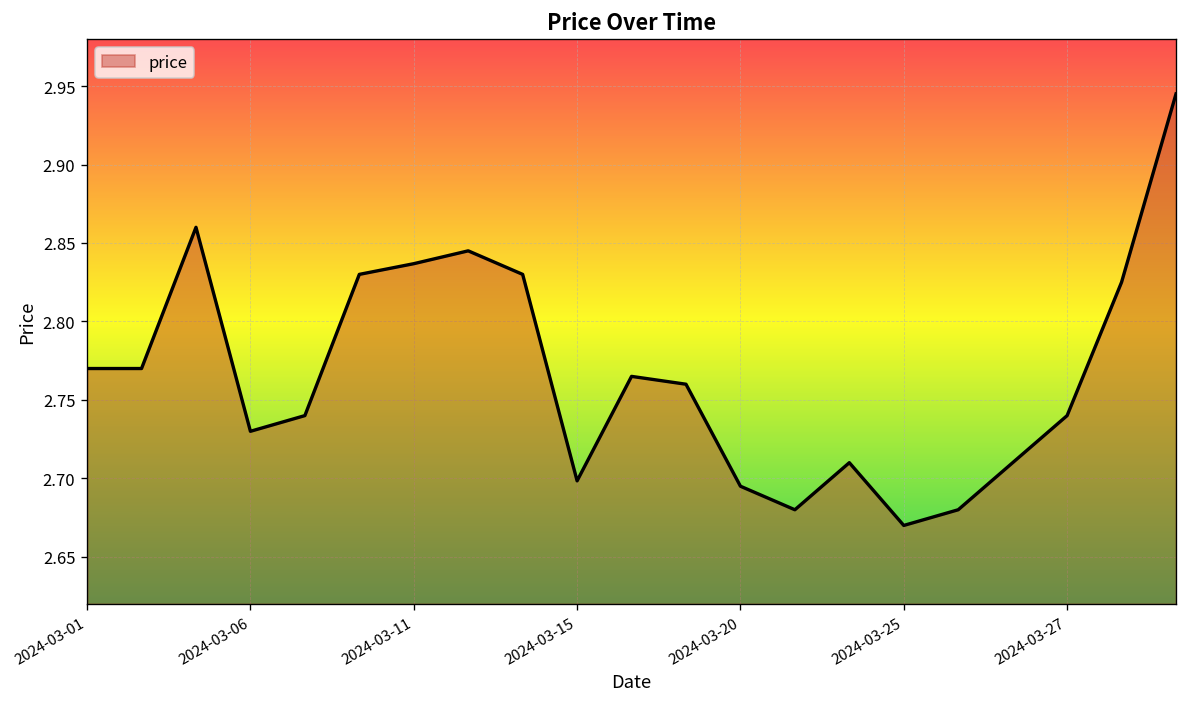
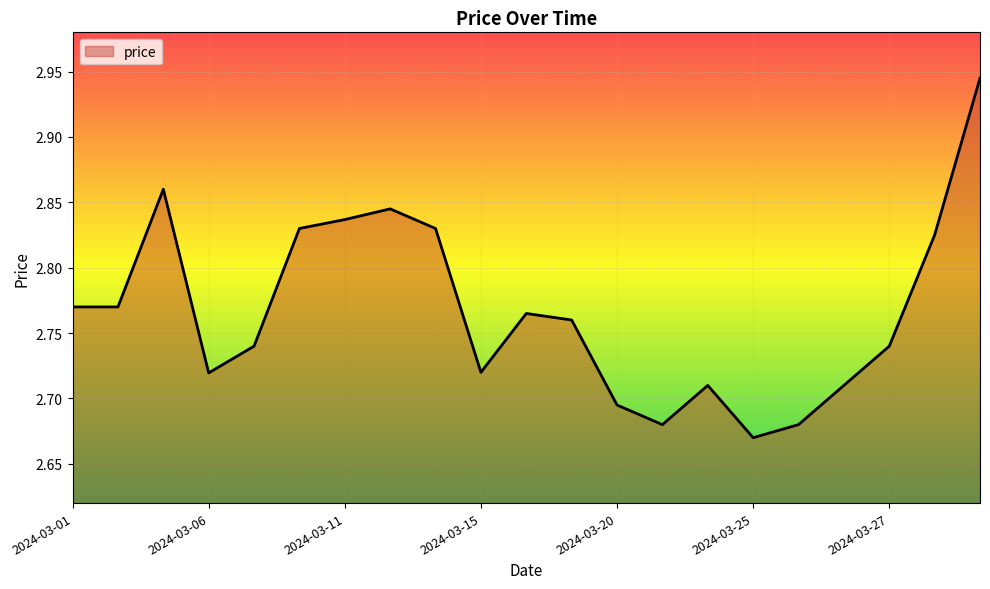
  {
    "2024-03-01": 2.770,
-   "2024-03-06": 2.730,
+   "2024-03-06": 2.720,
    "2024-03-11": 2.837,
-   "2024-03-15": 2.698,
+   "2024-03-15": 2.720,
    "2024-03-27": 2.740
  }
